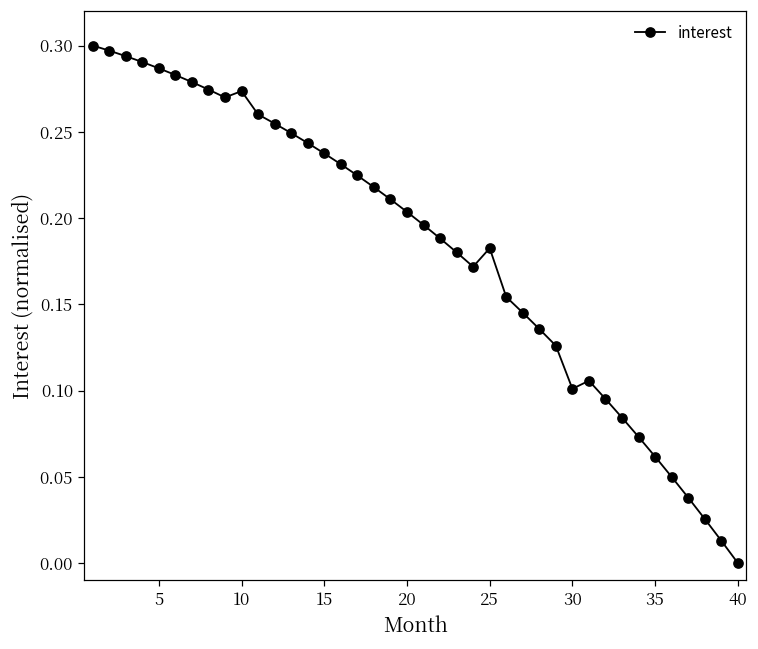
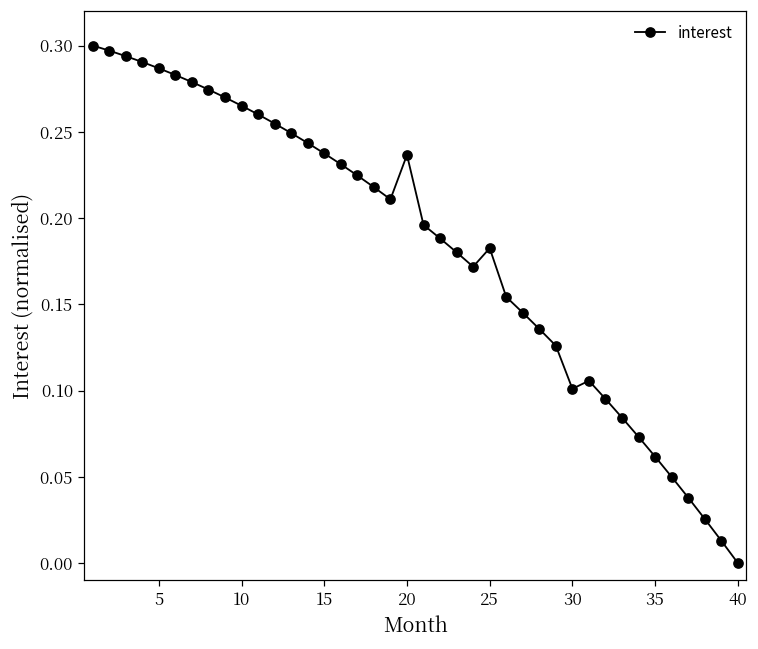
  {
    "5": 0.287,
-   "10": 0.274,
+   "10": 0.265,
    "15": 0.237,
-   "20": 0.204,
+   "20": 0.237,
    "25": 0.183,
    "30": 0.101,
    "35": 0.062,
    "40": 0.000
  }
